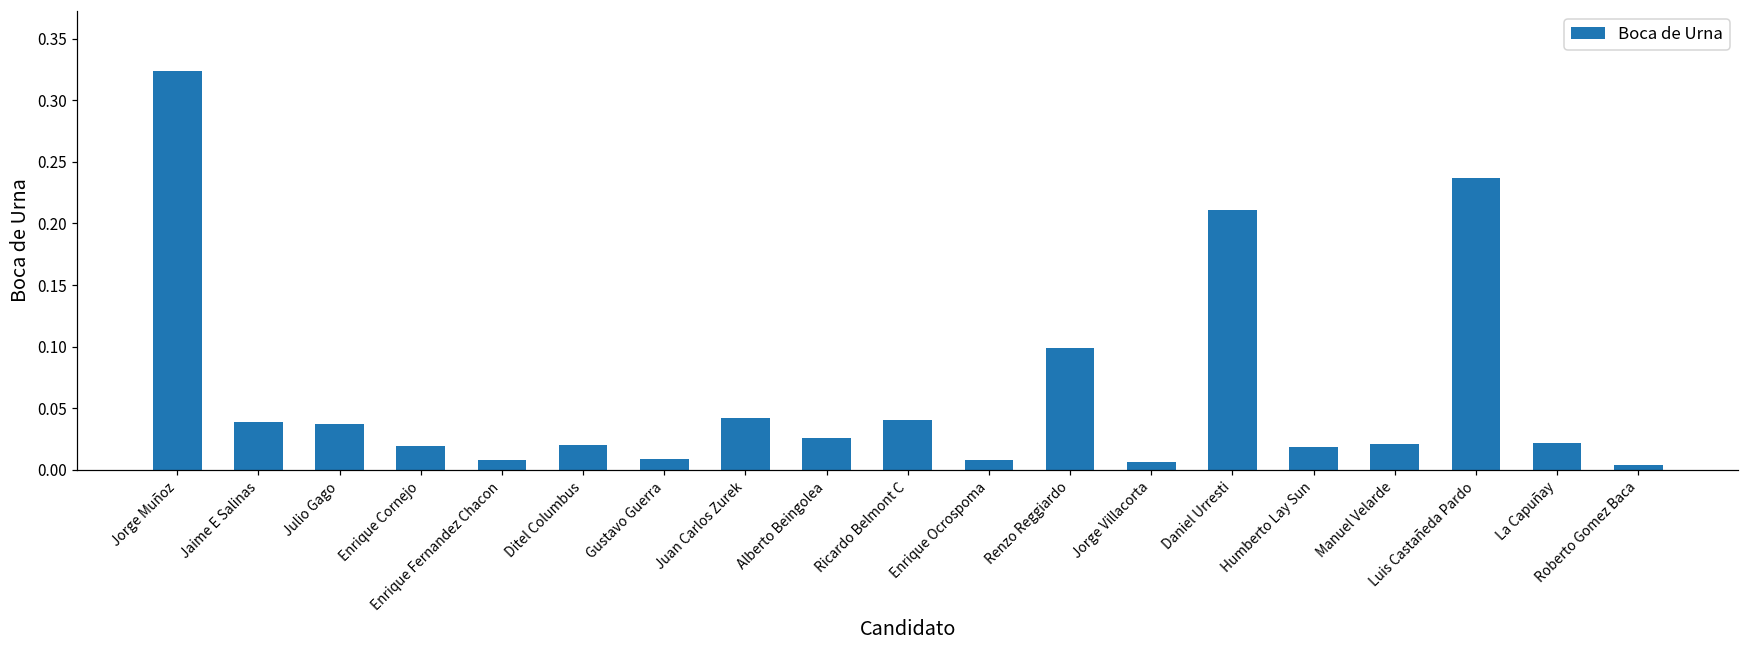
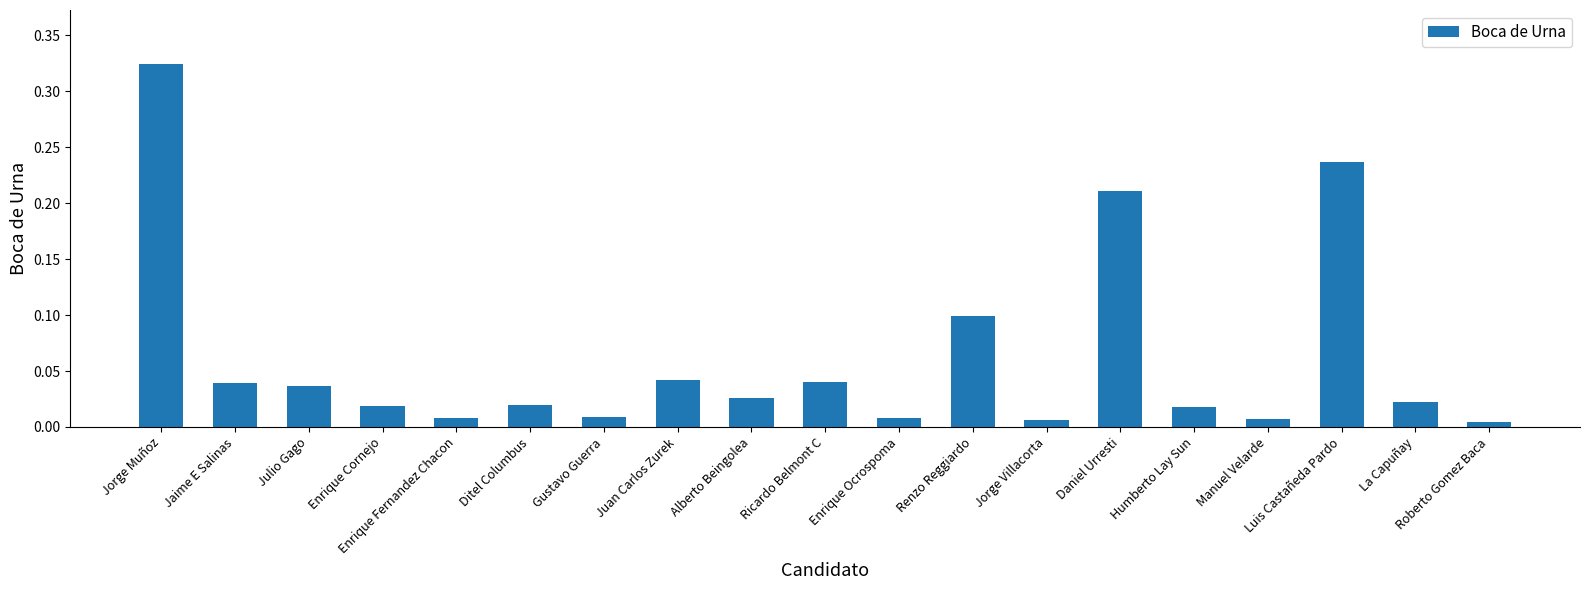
  {
    "Jorge Muñoz": 0.324,
    "Jaime E Salinas": 0.039,
    "Julio Gago": 0.037,
    "Enrique Cornejo": 0.019,
    "Enrique Fernandez Chacon": 0.008,
    "Ditel Columbus": 0.020,
    "Gustavo Guerra": 0.009,
    "Juan Carlos Zurek": 0.042,
    "Alberto Beingolea": 0.026,
    "Ricardo Belmont C": 0.040,
    "Enrique Ocrospoma": 0.008,
    "Renzo Reggiardo": 0.099,
    "Jorge Villacorta": 0.006,
    "Daniel Urresti": 0.211,
    "Humberto Lay Sun": 0.018,
-   "Manuel Velarde": 0.021,
+   "Manuel Velarde": 0.007,
    "Luis Castañeda Pardo": 0.237,
    "La Capuñay": 0.022,
    "Roberto Gomez Baca": 0.004
  }
